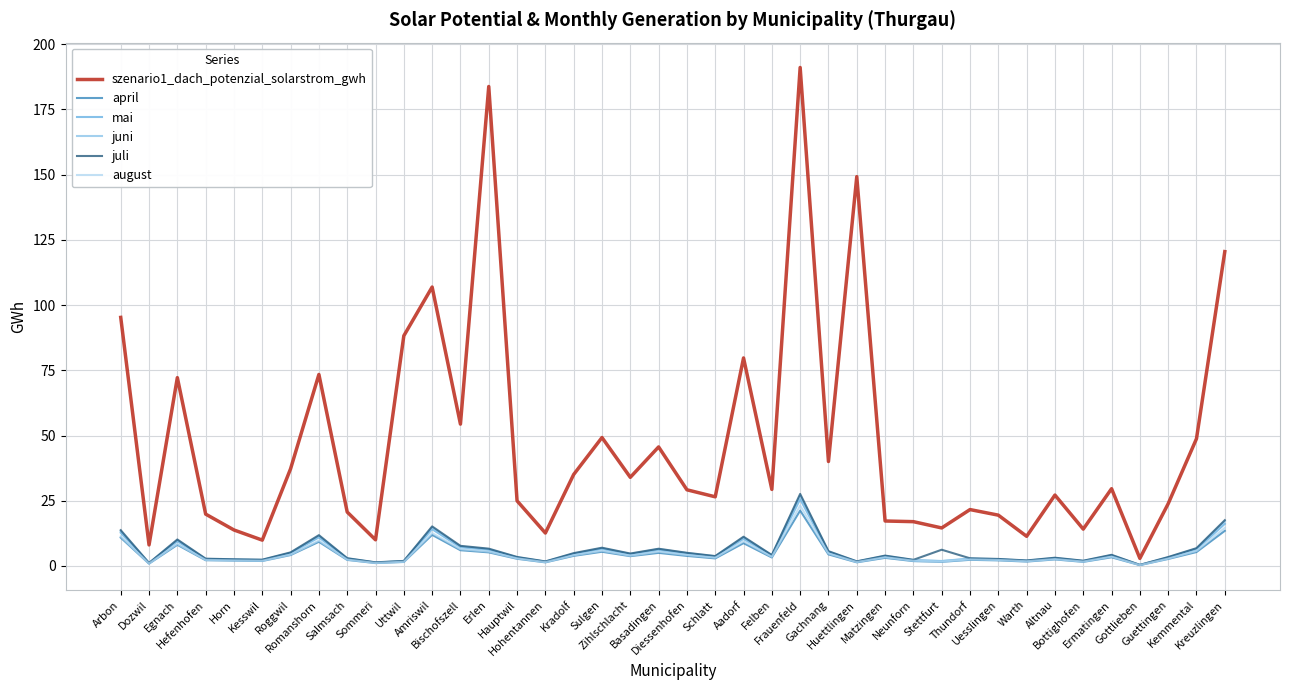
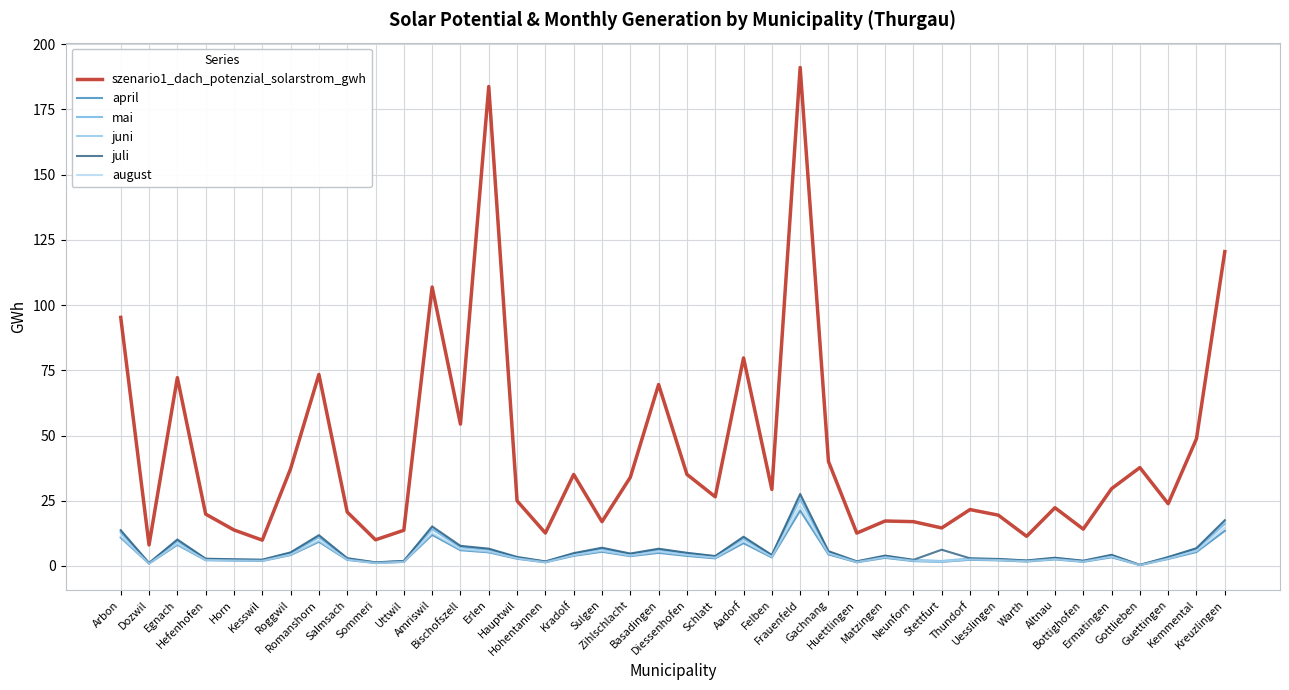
  {
    "szenario1_dach_potenzial_solarstrom_gwh": {
      "Arbon": 95,
      "Dozwil": 8,
      "Egnach": 72,
      "Hefenhofen": 20,
      "Horn": 14,
      "Kesswil": 10,
      "Roggwil": 37,
      "Romanshorn": 73,
      "Salmsach": 21,
      "Sommeri": 10,
-     "Uttwil": 88,
+     "Uttwil": 14,
      "Amriswil": 107,
      "Bischofszell": 54,
      "Erlen": 184,
      "Hauptwil": 25,
      "Hohentannen": 13,
      "Kradolf": 35,
-     "Sulgen": 49,
+     "Sulgen": 17,
      "Zihlschlacht": 34,
-     "Basadingen": 46,
-     "Diessenhofen": 29,
+     "Basadingen": 70,
+     "Diessenhofen": 35,
      "Schlatt": 27,
      "Aadorf": 80,
      "Felben": 29,
      "Frauenfeld": 191,
      "Gachnang": 40,
-     "Huettlingen": 149,
+     "Huettlingen": 13,
      "Matzingen": 17,
      "Neunforn": 17,
      "Stettfurt": 15,
      "Thundorf": 22,
      "Uesslingen": 19,
      "Warth": 11,
-     "Altnau": 27,
+     "Altnau": 22,
      "Bottighofen": 14,
      "Ermatingen": 30,
-     "Gottlieben": 3,
+     "Gottlieben": 38,
      "Guettingen": 24,
      "Kemmental": 49,
      "Kreuzlingen": 120
    },
    "april": {
      "Frauenfeld": 21,
      "Kreuzlingen": 13
    },
    "juli": {
      "Stettfurt": 6
    }
  }
